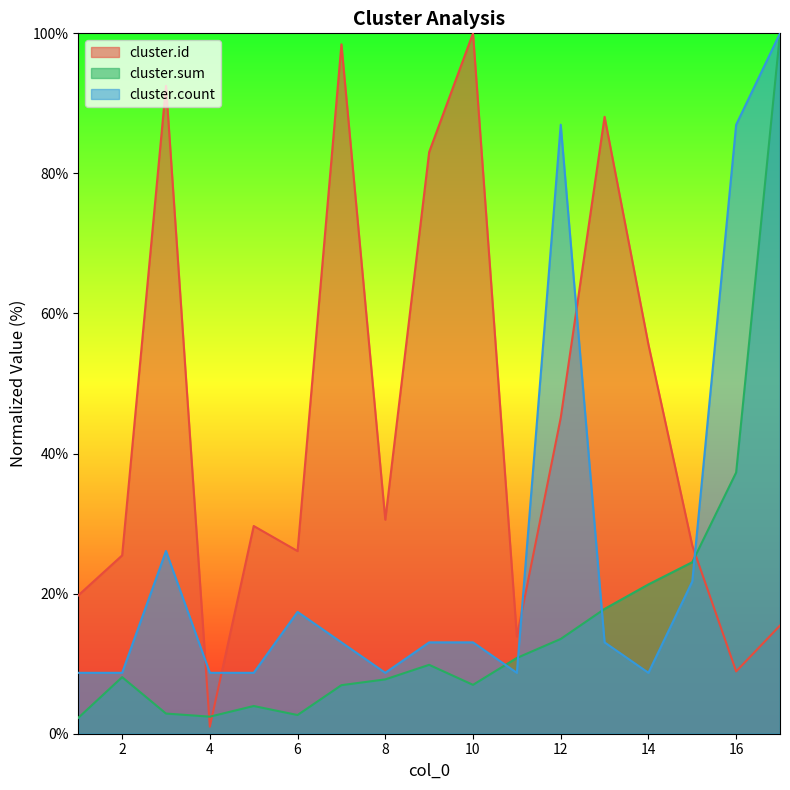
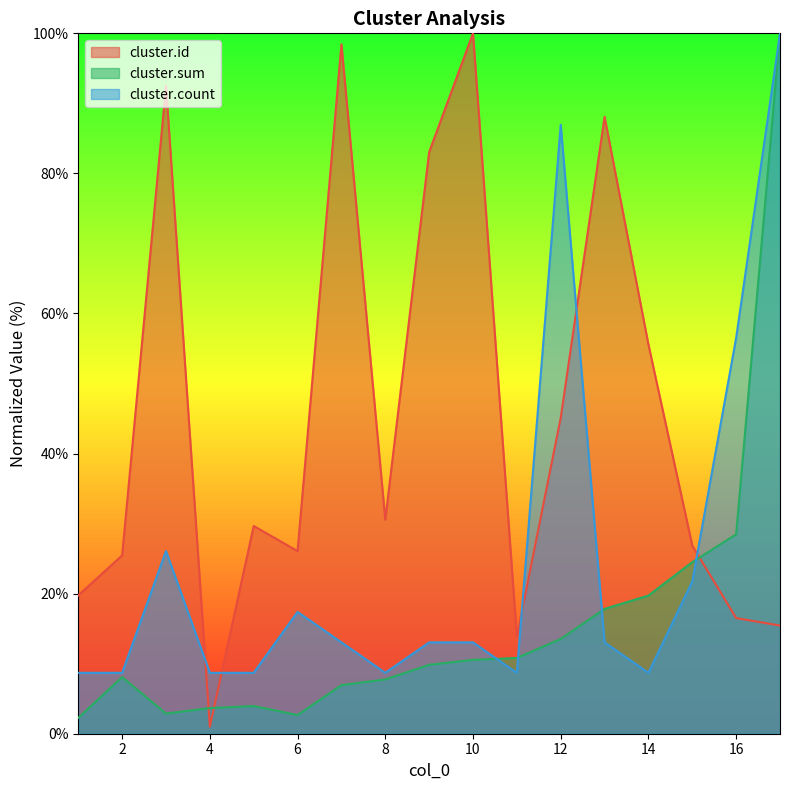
  {
    "cluster.id": {
      "2": "25%",
      "4": "1%",
      "6": "26%",
      "8": "31%",
      "10": "100%",
      "12": "45%",
      "14": "56%",
-     "16": "9%"
+     "16": "17%"
    },
    "cluster.sum": {
      "2": "8%",
-     "4": "2%",
+     "4": "4%",
      "6": "3%",
      "8": "8%",
-     "10": "7%",
+     "10": "11%",
      "12": "14%",
-     "14": "21%",
-     "16": "37%"
+     "14": "20%",
+     "16": "28%"
    },
    "cluster.count": {
      "2": "9%",
      "4": "9%",
      "6": "17%",
      "8": "9%",
      "10": "13%",
      "12": "87%",
      "14": "9%",
-     "16": "87%"
+     "16": "57%"
    }
  }
